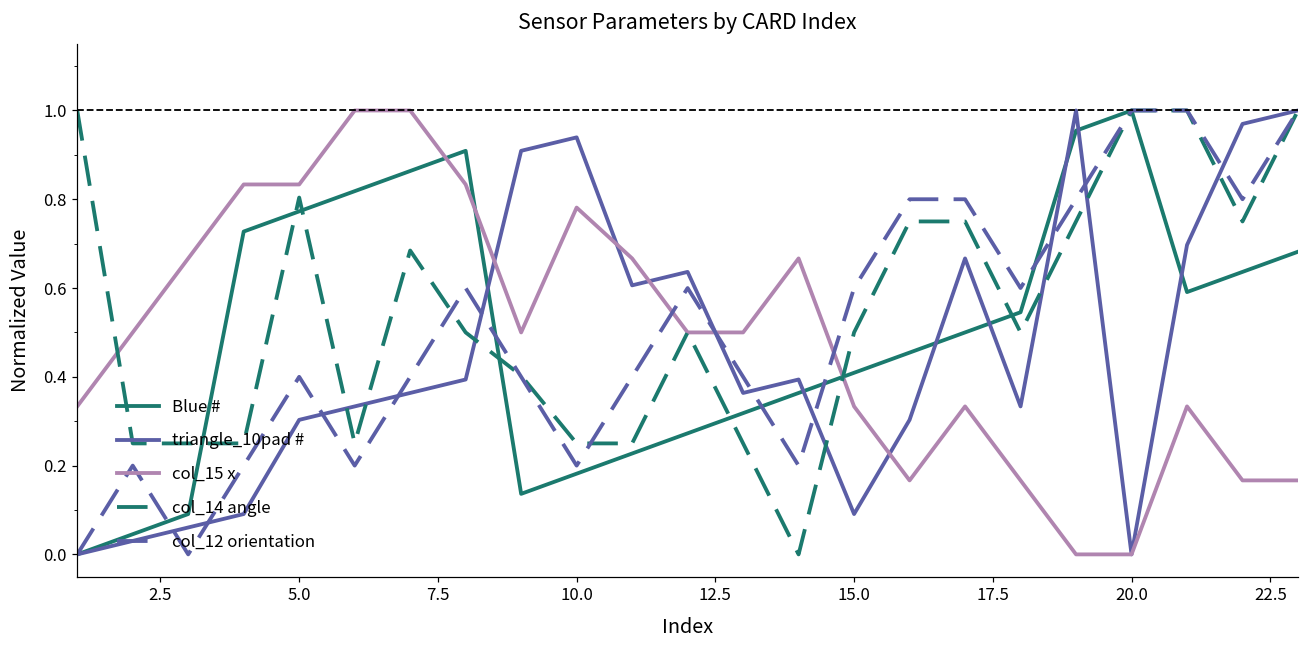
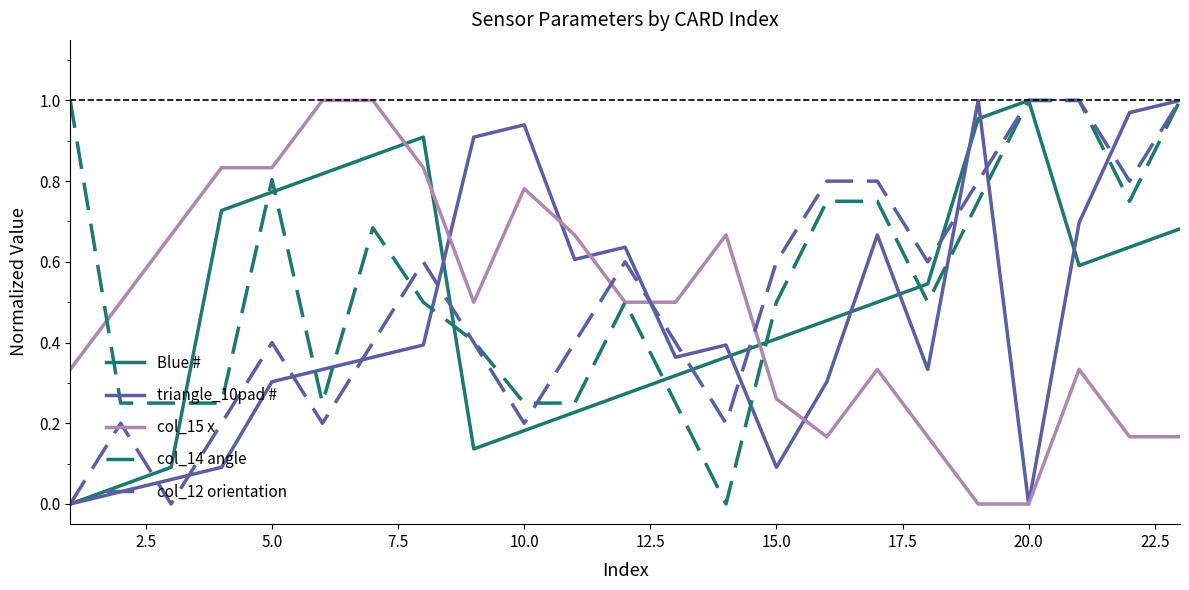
  {
    "col_15 x": {
      "5.0": 0.83,
      "10.0": 0.78,
-     "15.0": 0.33
+     "15.0": 0.26
    }
  }
